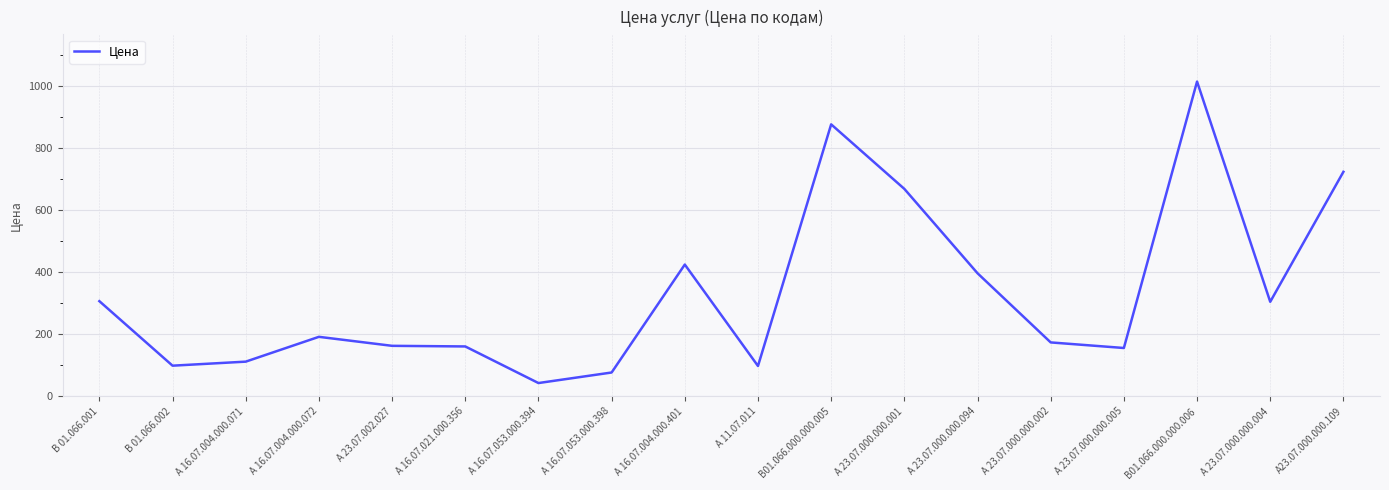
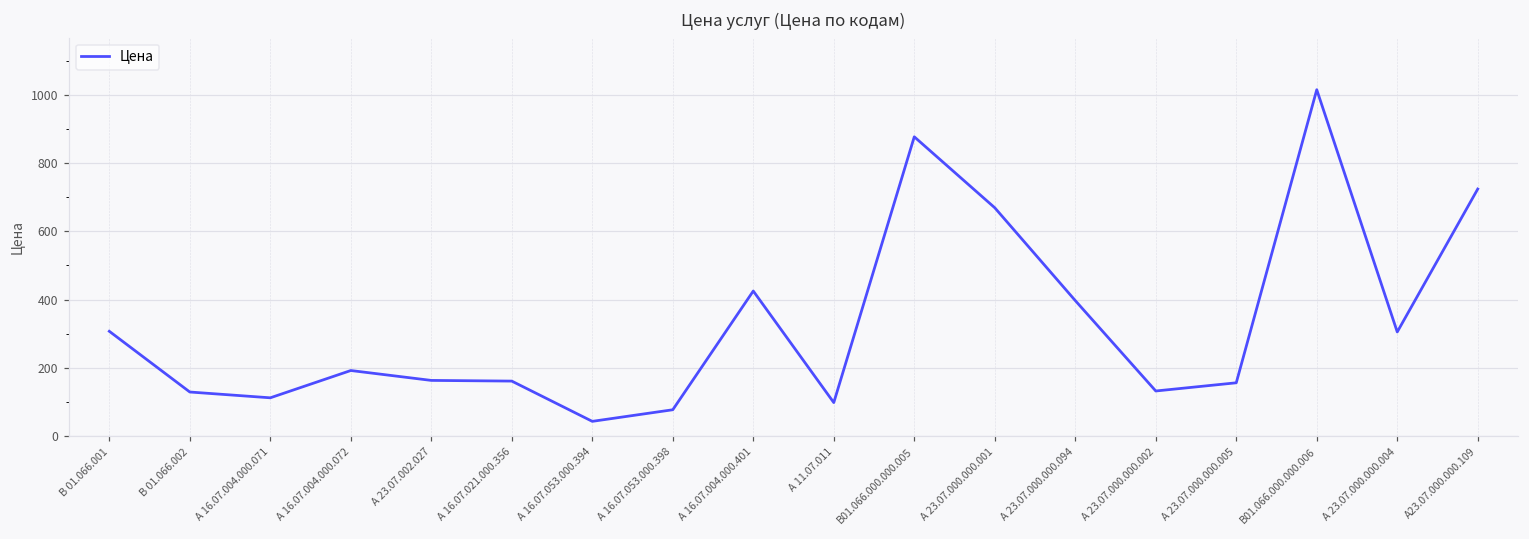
  {
    "В 01.066.001": 310,
-   "В 01.066.002": 100,
+   "В 01.066.002": 130,
    "А 16.07.004.000.071": 110,
    "А 16.07.004.000.072": 190,
    "А 23.07.002.027": 160,
    "А 16.07.021.000.356": 160,
    "А 16.07.053.000.394": 40,
    "А 16.07.053.000.398": 80,
    "А 16.07.004.000.401": 430,
    "А 11.07.011": 100,
    "В01.066.000.000.005": 880,
    "А 23.07.000.000.001": 670,
    "А 23.07.000.000.094": 400,
-   "А 23.07.000.000.002": 170,
+   "А 23.07.000.000.002": 130,
    "А 23.07.000.000.005": 160,
    "В01.066.000.000.006": 1020,
    "А 23.07.000.000.004": 310,
    "А23.07.000.000.109": 720
  }
